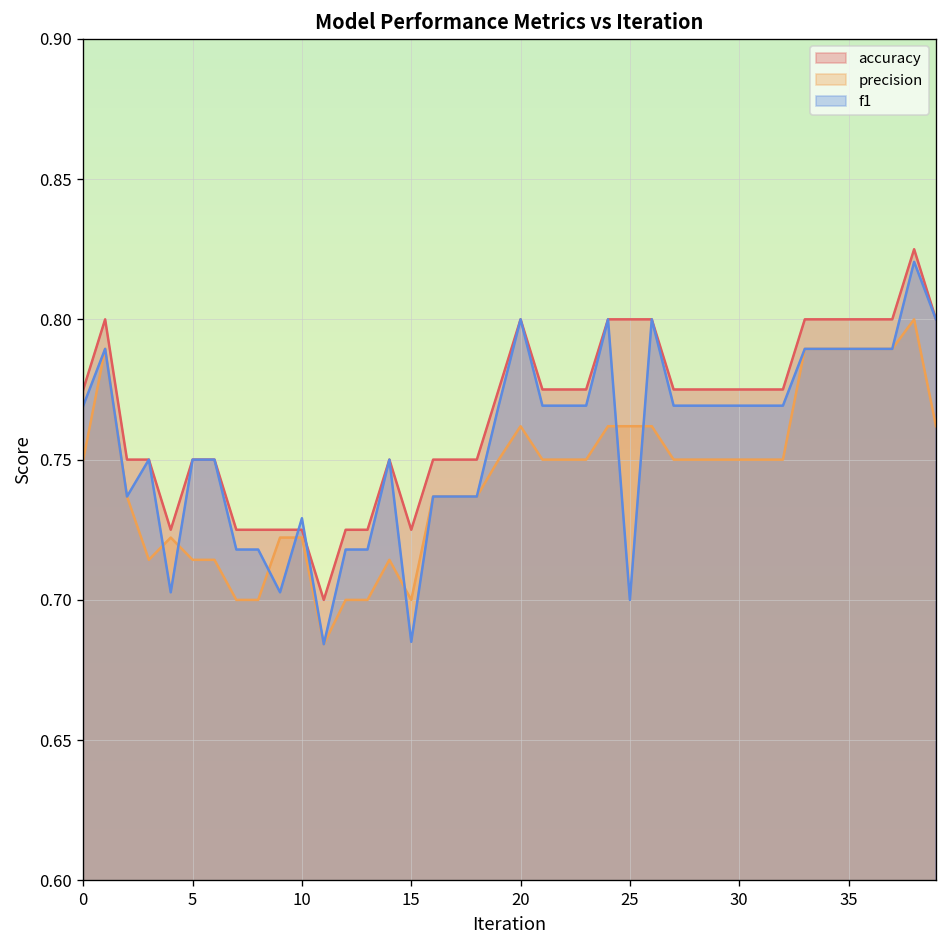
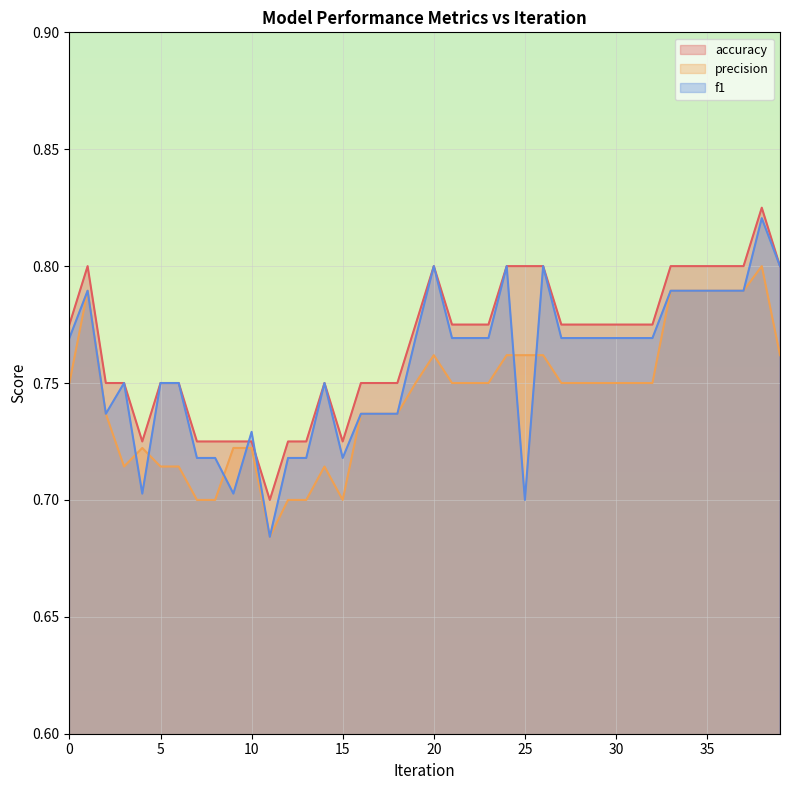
  {
    "f1": {
      "0": 0.769,
      "10": 0.729,
-     "15": 0.685,
+     "15": 0.718,
      "25": 0.700,
      "30": 0.769
    }
  }
